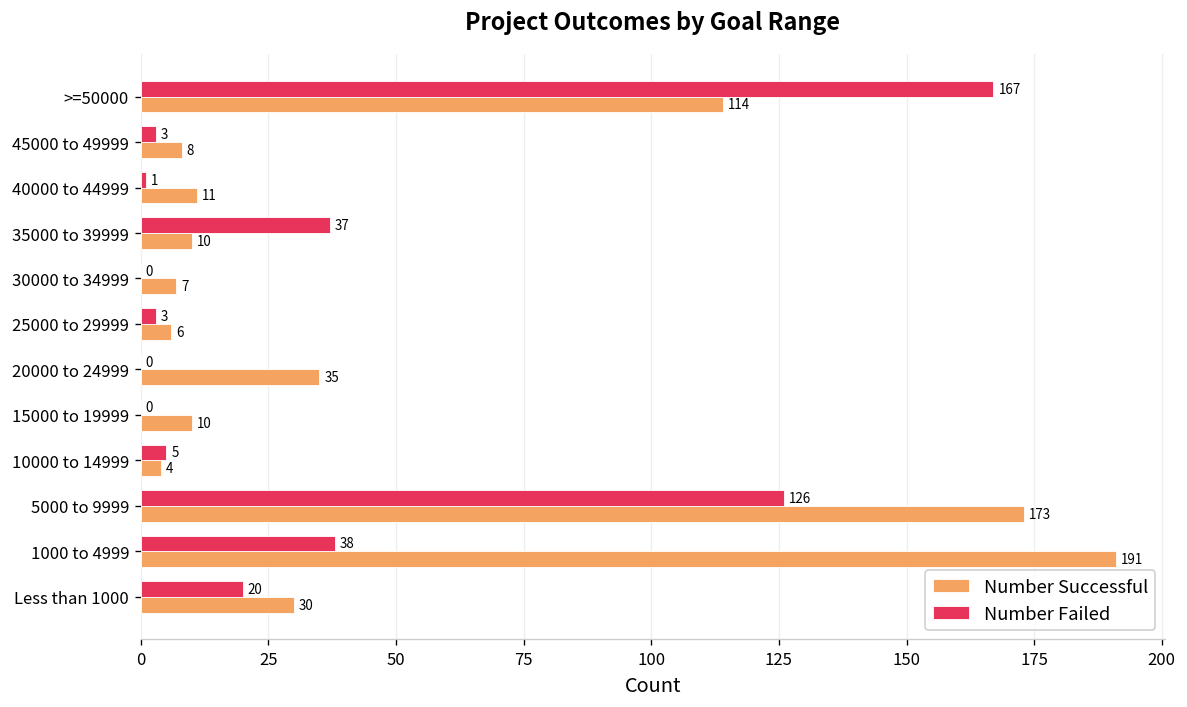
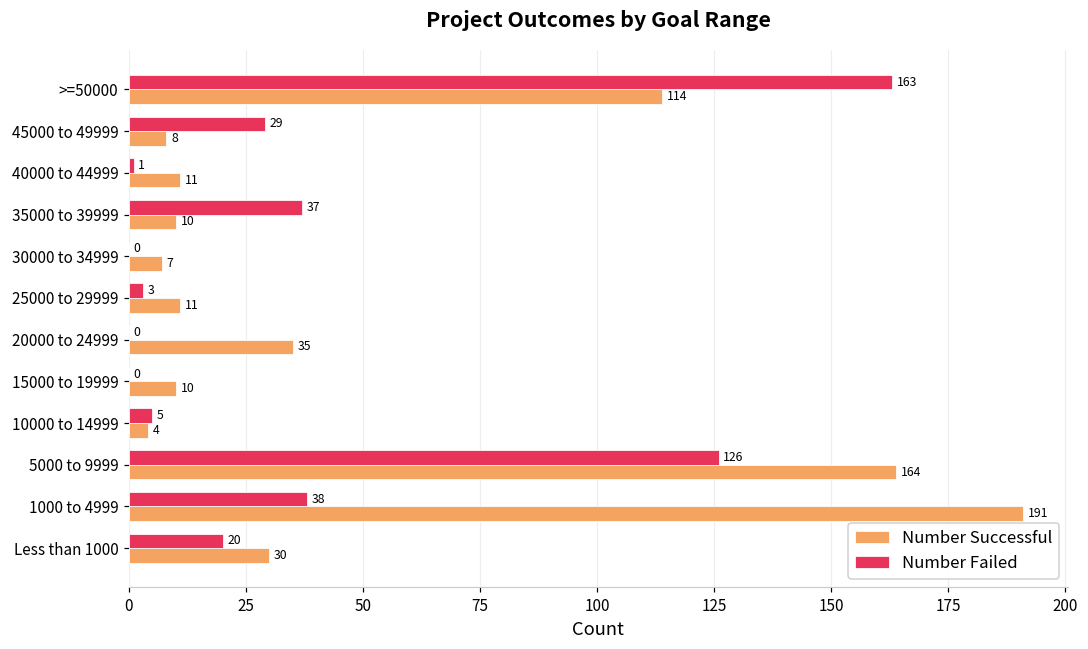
  {
    "Number Successful": {
      ">=50000": 114,
      "45000 to 49999": 8,
      "40000 to 44999": 11,
      "35000 to 39999": 10,
      "30000 to 34999": 7,
-     "25000 to 29999": 6,
+     "25000 to 29999": 11,
      "20000 to 24999": 35,
      "15000 to 19999": 10,
      "10000 to 14999": 4,
-     "5000 to 9999": 173,
+     "5000 to 9999": 164,
      "1000 to 4999": 191,
      "Less than 1000": 30
    },
    "Number Failed": {
-     ">=50000": 167,
-     "45000 to 49999": 3,
+     ">=50000": 163,
+     "45000 to 49999": 29,
      "40000 to 44999": 1,
      "35000 to 39999": 37,
      "30000 to 34999": 0,
      "25000 to 29999": 3,
      "20000 to 24999": 0,
      "15000 to 19999": 0,
      "10000 to 14999": 5,
      "5000 to 9999": 126,
      "1000 to 4999": 38,
      "Less than 1000": 20
    }
  }
